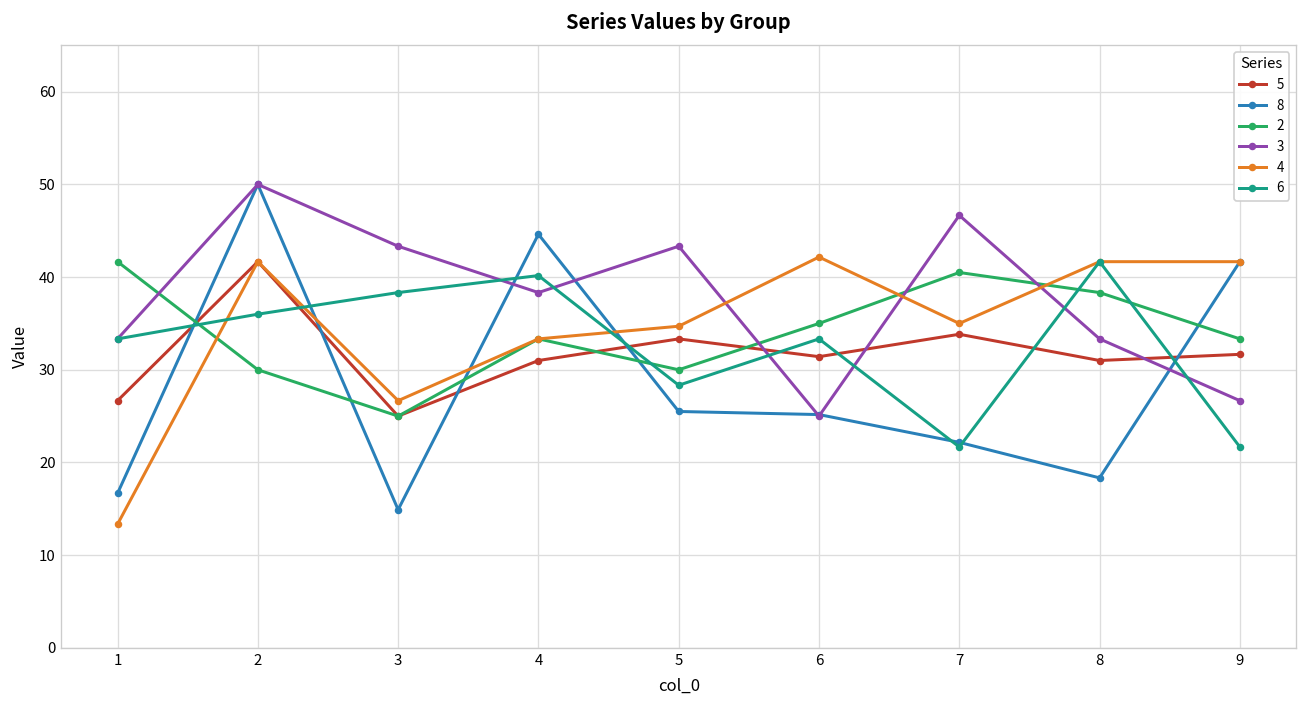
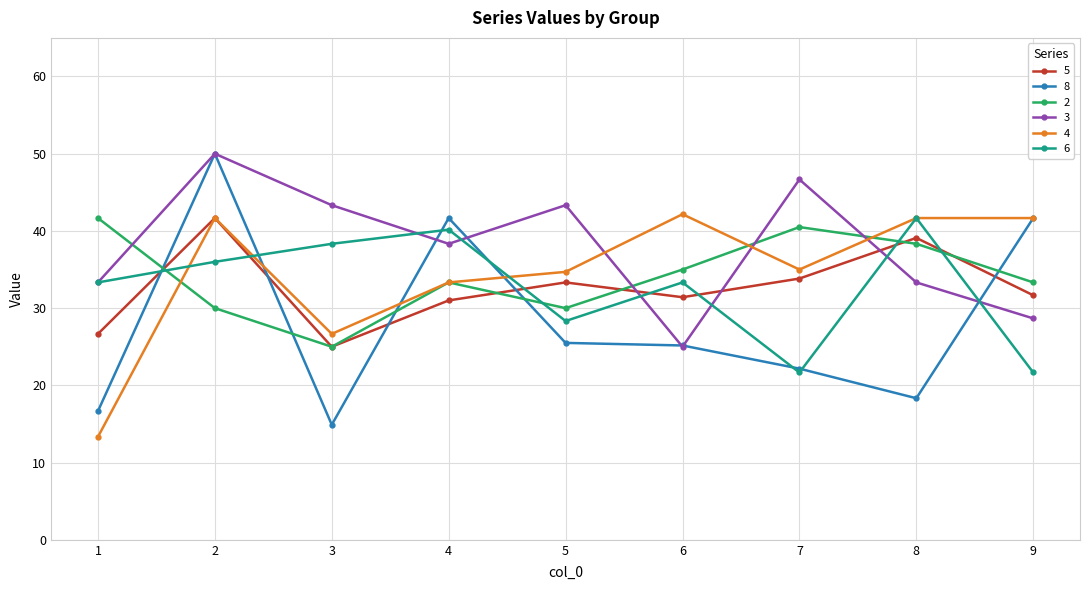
  {
    "5": {
      "1": 27,
      "4": 31,
      "5": 33,
      "6": 31,
      "7": 34,
-     "8": 31,
+     "8": 39,
      "9": 32
    },
    "8": {
      "1": 17,
      "3": 15,
-     "4": 45,
+     "4": 42,
      "5": 26,
      "7": 22,
      "8": 18
    },
    "3": {
      "3": 43,
      "4": 38,
      "5": 43,
      "7": 47,
      "8": 33,
-     "9": 27
+     "9": 29
    },
    "4": {
      "1": 13,
      "3": 27,
      "5": 35,
      "6": 42,
      "7": 35
    }
  }
